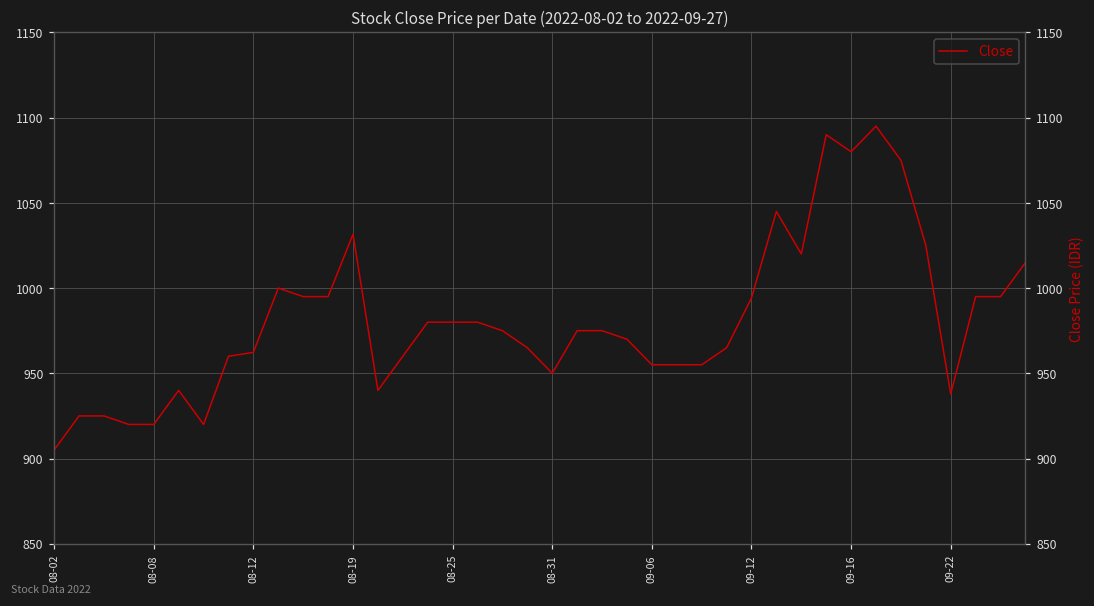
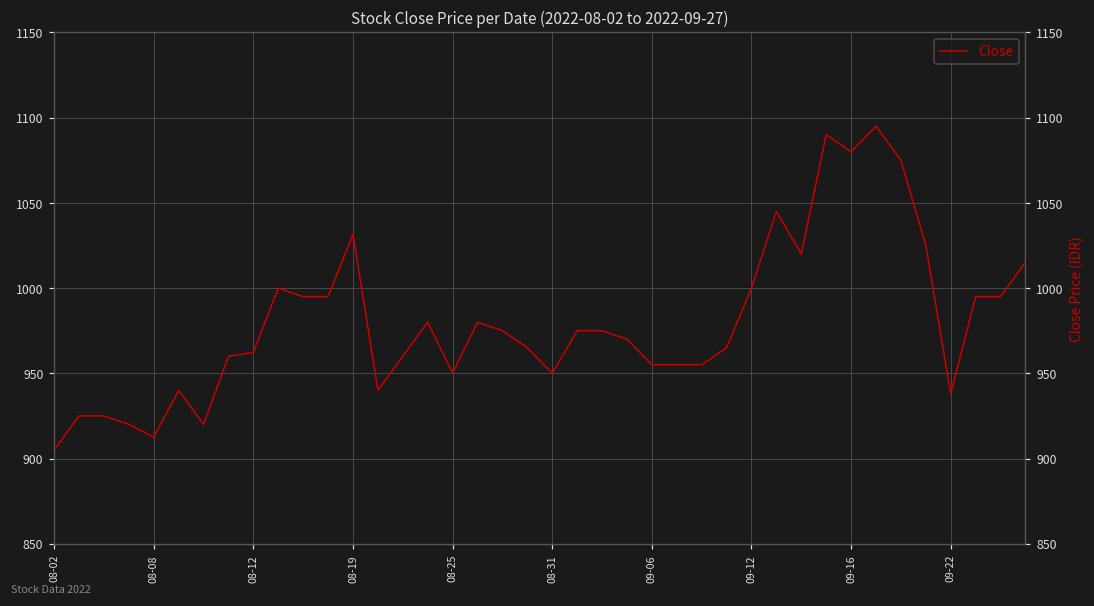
  {
    "08-02": 905,
-   "08-08": 920,
+   "08-08": 913,
    "08-12": 962,
    "08-19": 1032,
-   "08-25": 980,
+   "08-25": 950,
    "08-31": 950,
    "09-06": 955,
-   "09-12": 994,
+   "09-12": 1000,
    "09-16": 1080,
    "09-22": 938
  }
